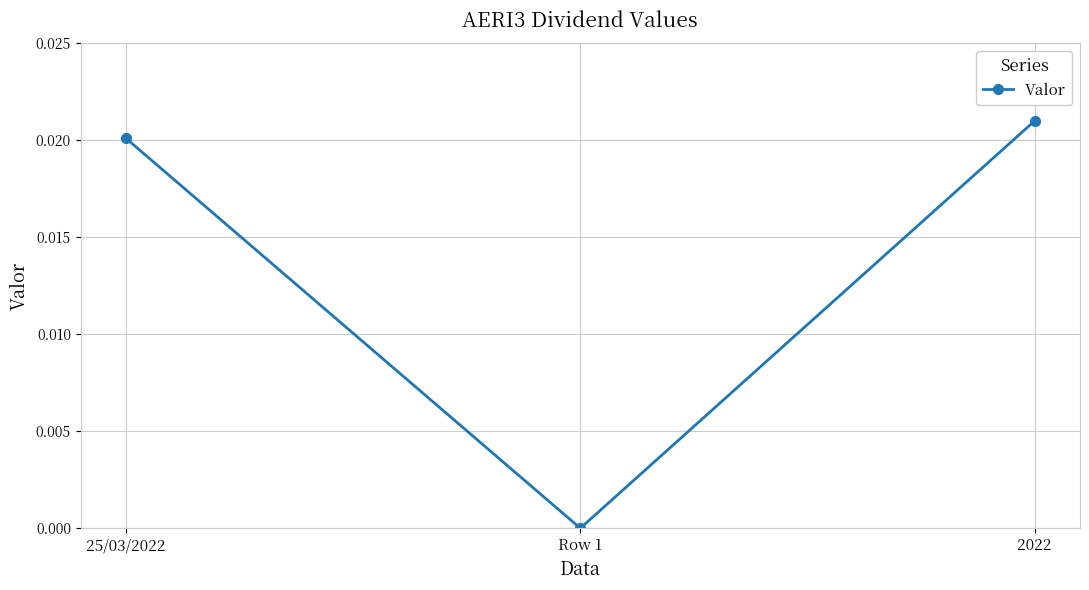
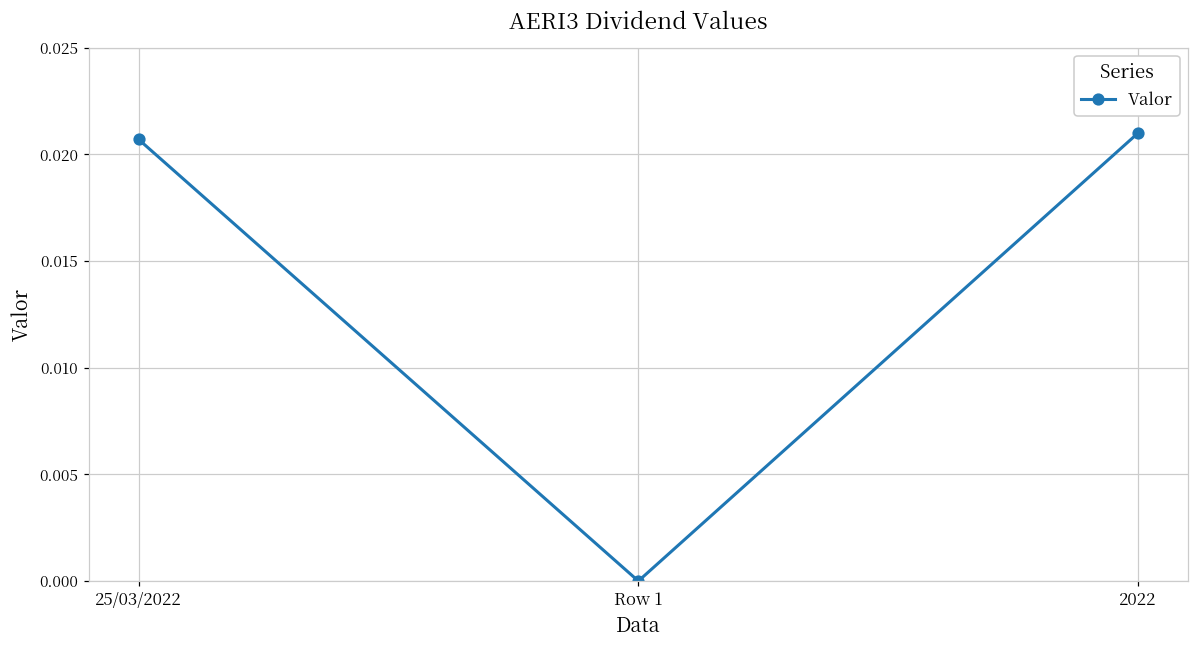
  {
-   "25/03/2022": 0.0201,
+   "25/03/2022": 0.0207,
    "Row 1": 0.0000,
    "2022": 0.0210
  }
